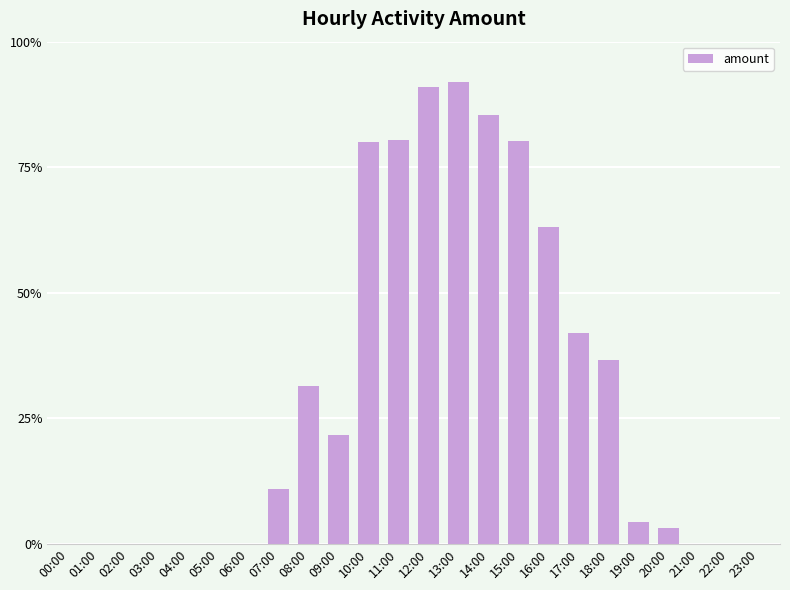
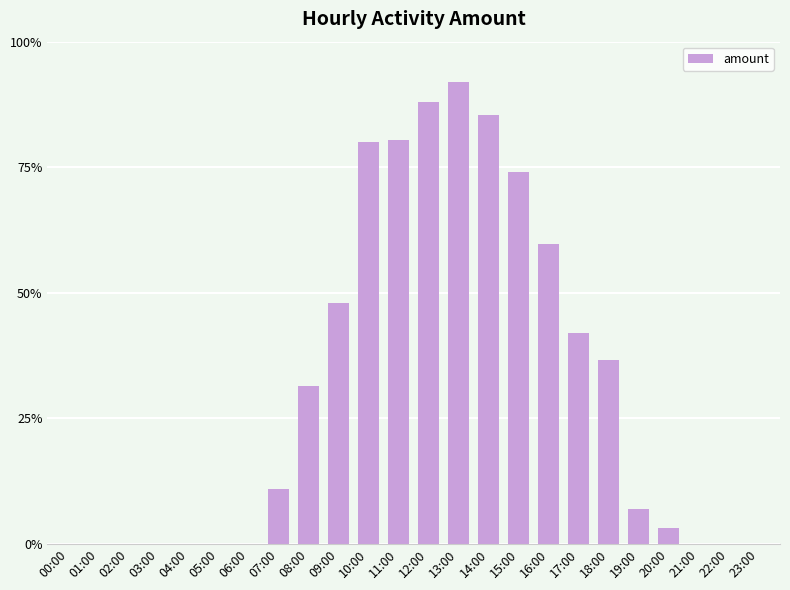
  {
    "00:00": "0%",
    "01:00": "0%",
    "02:00": "0%",
    "03:00": "0%",
    "04:00": "0%",
    "05:00": "0%",
    "06:00": "0%",
    "07:00": "11%",
    "08:00": "32%",
-   "09:00": "22%",
+   "09:00": "48%",
    "10:00": "80%",
    "11:00": "80%",
-   "12:00": "91%",
+   "12:00": "88%",
    "13:00": "92%",
    "14:00": "85%",
-   "15:00": "80%",
-   "16:00": "63%",
+   "15:00": "74%",
+   "16:00": "60%",
    "17:00": "42%",
    "18:00": "37%",
-   "19:00": "4%",
+   "19:00": "7%",
    "20:00": "3%",
    "21:00": "0%",
    "22:00": "0%",
    "23:00": "0%"
  }
